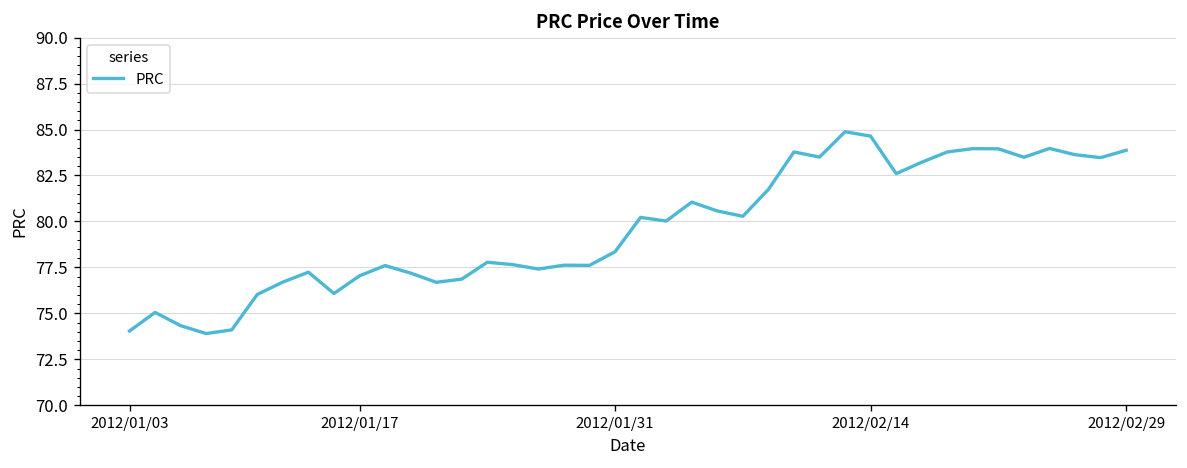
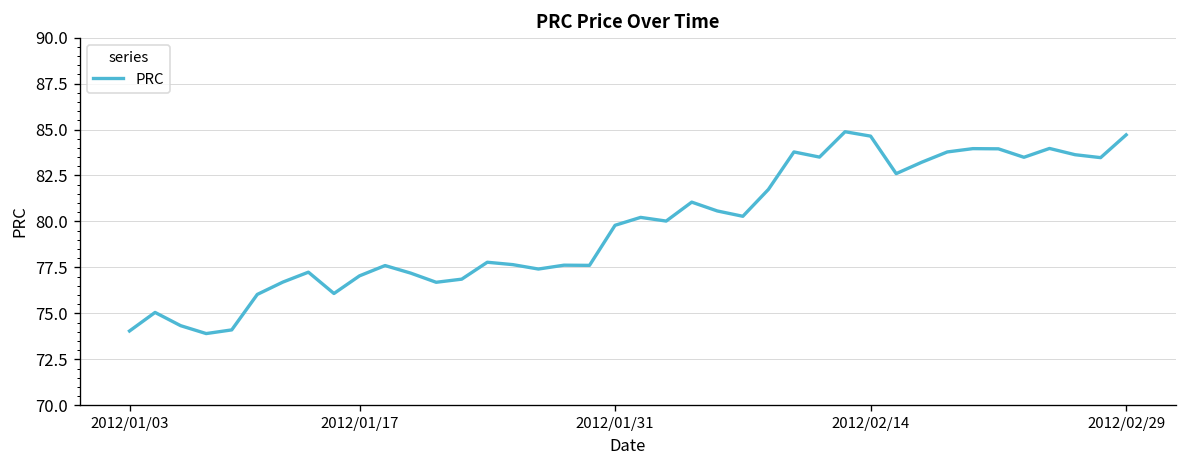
  {
    "2012/01/03": 74.0,
    "2012/01/17": 77.0,
-   "2012/01/31": 78.4,
+   "2012/01/31": 79.8,
    "2012/02/14": 84.6,
-   "2012/02/29": 83.9
+   "2012/02/29": 84.7
  }
